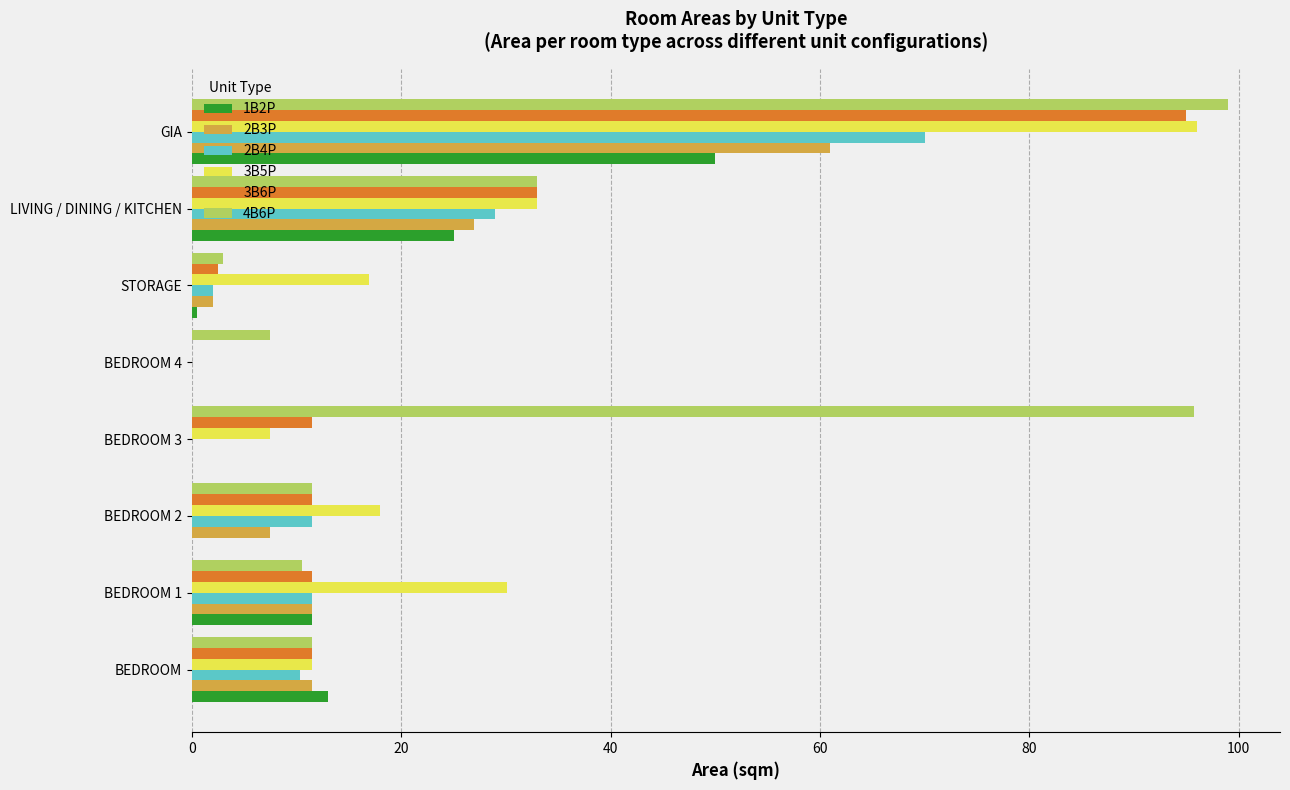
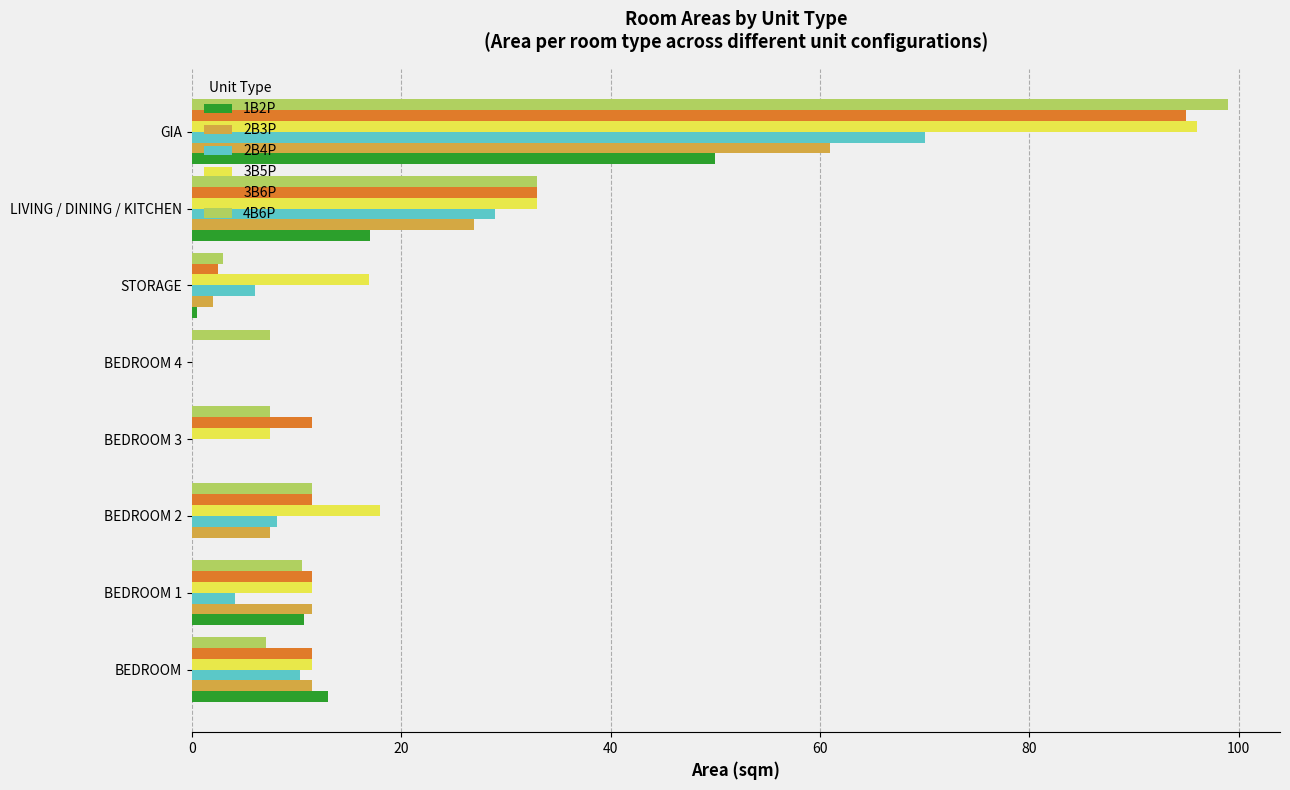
  {
    "1B2P": {
      "GIA": 50.0,
-     "LIVING / DINING / KITCHEN": 25,
+     "LIVING / DINING / KITCHEN": 17,
      "STORAGE": 0.5,
      "BEDROOM 4": 0.0,
      "BEDROOM 3": 0.0,
      "BEDROOM 2": 0.0,
-     "BEDROOM 1": 11.5,
+     "BEDROOM 1": 10.7,
      "BEDROOM": 13.0
    },
    "2B4P": {
      "GIA": 70.0,
      "LIVING / DINING / KITCHEN": 29.0,
-     "STORAGE": 2,
+     "STORAGE": 6,
      "BEDROOM 4": 0.0,
      "BEDROOM 3": 0.0,
-     "BEDROOM 2": 11.5,
-     "BEDROOM 1": 11.5,
+     "BEDROOM 2": 8.1,
+     "BEDROOM 1": 4.1,
      "BEDROOM": 10.3
    },
    "3B5P": {
      "GIA": 96.0,
      "LIVING / DINING / KITCHEN": 33.0,
      "STORAGE": 16.9,
      "BEDROOM 4": 0.0,
      "BEDROOM 3": 7.5,
      "BEDROOM 2": 18.0,
-     "BEDROOM 1": 30.1,
+     "BEDROOM 1": 11.5,
      "BEDROOM": 11.5
    },
    "4B6P": {
      "GIA": 99.0,
      "LIVING / DINING / KITCHEN": 33.0,
      "STORAGE": 3.0,
      "BEDROOM 4": 7.5,
-     "BEDROOM 3": 95.7,
+     "BEDROOM 3": 7.5,
      "BEDROOM 2": 11.5,
      "BEDROOM 1": 10.5,
-     "BEDROOM": 11.5
+     "BEDROOM": 7.1
    }
  }
